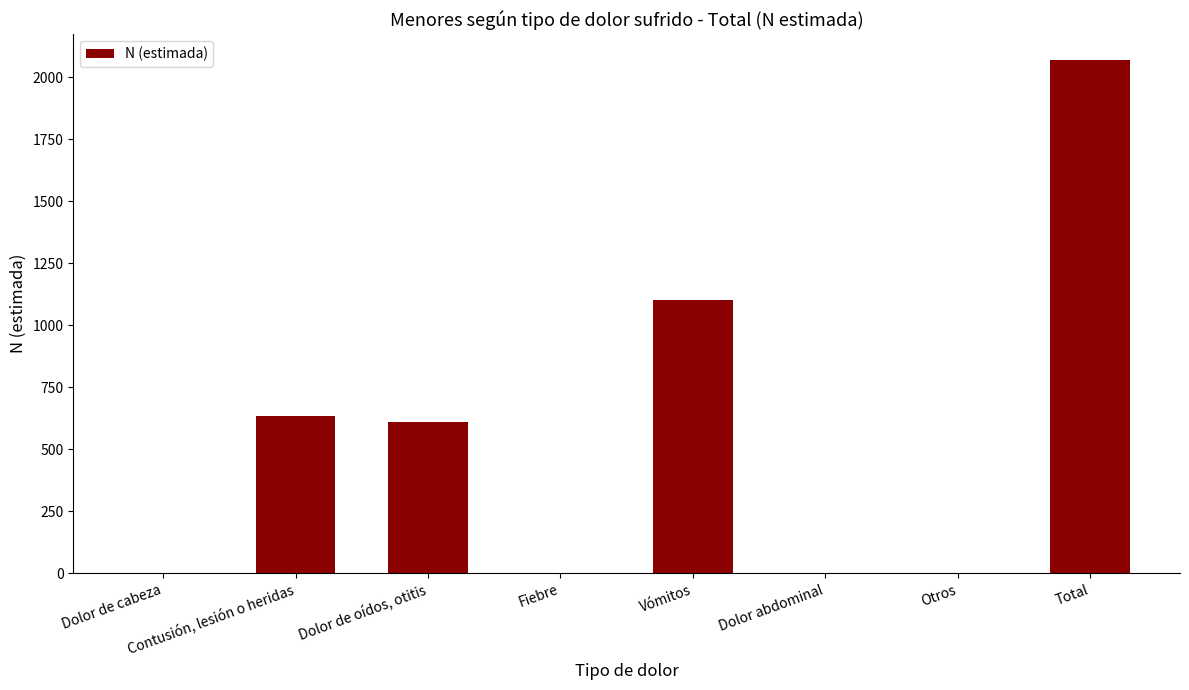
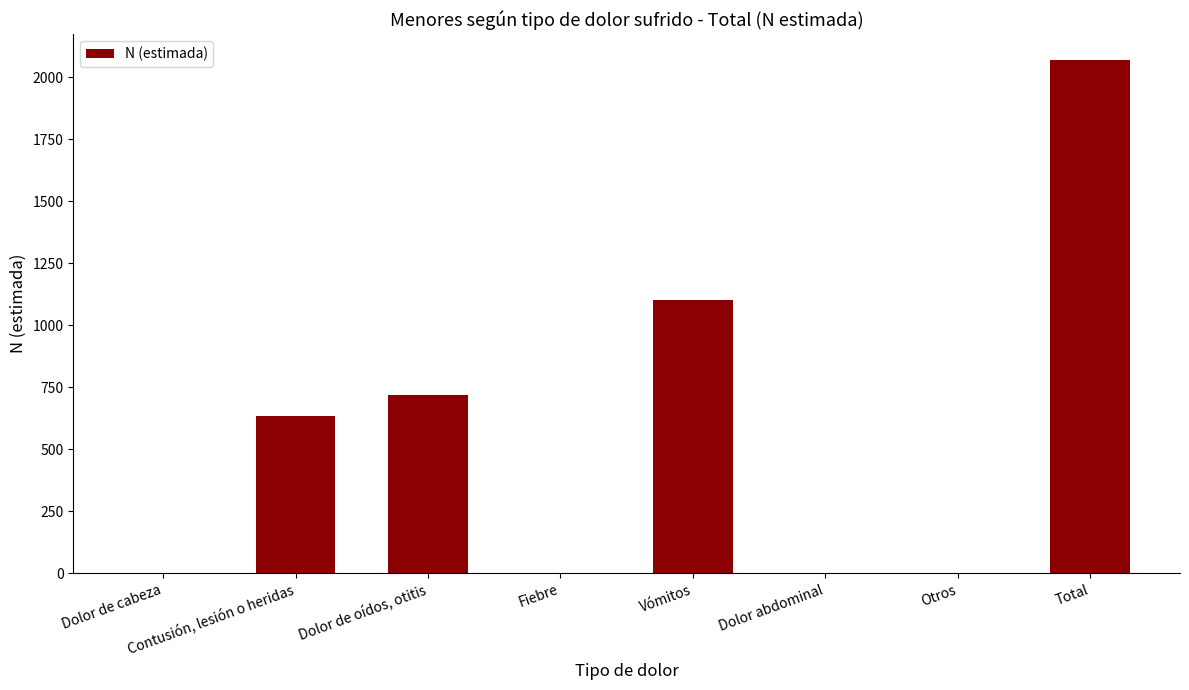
  {
    "Dolor de cabeza": 0,
    "Contusión, lesión o heridas": 630,
-   "Dolor de oídos, otitis": 610,
+   "Dolor de oídos, otitis": 720,
    "Fiebre": 0,
    "Vómitos": 1100,
    "Dolor abdominal": 0,
    "Otros": 0,
    "Total": 2070
  }
